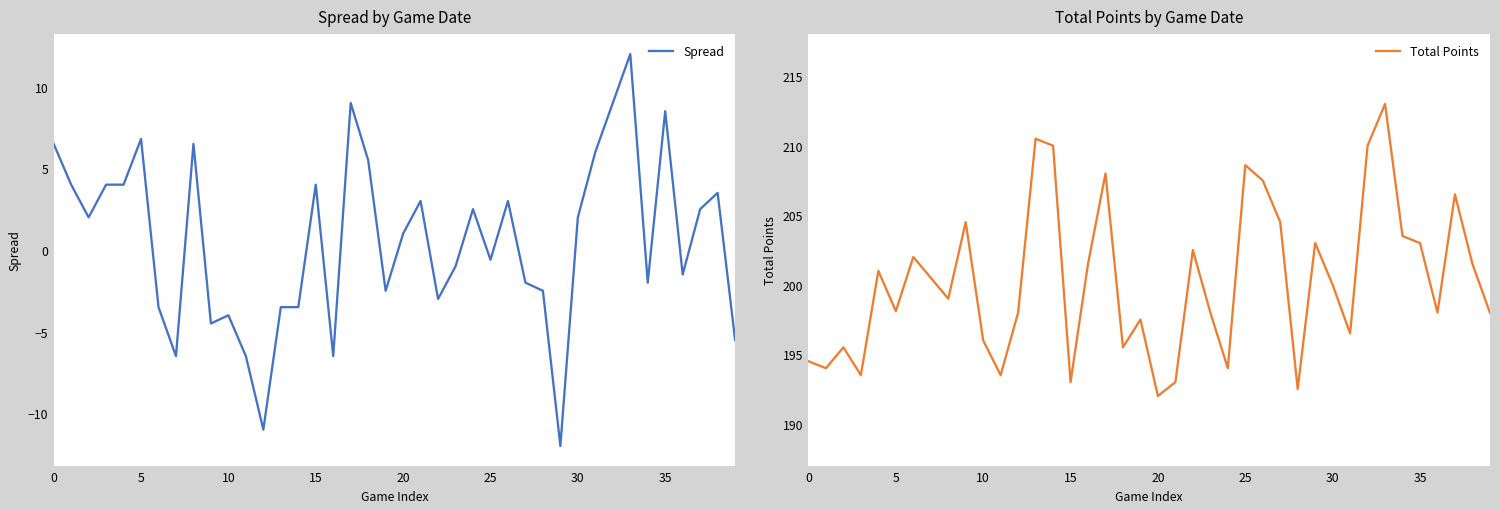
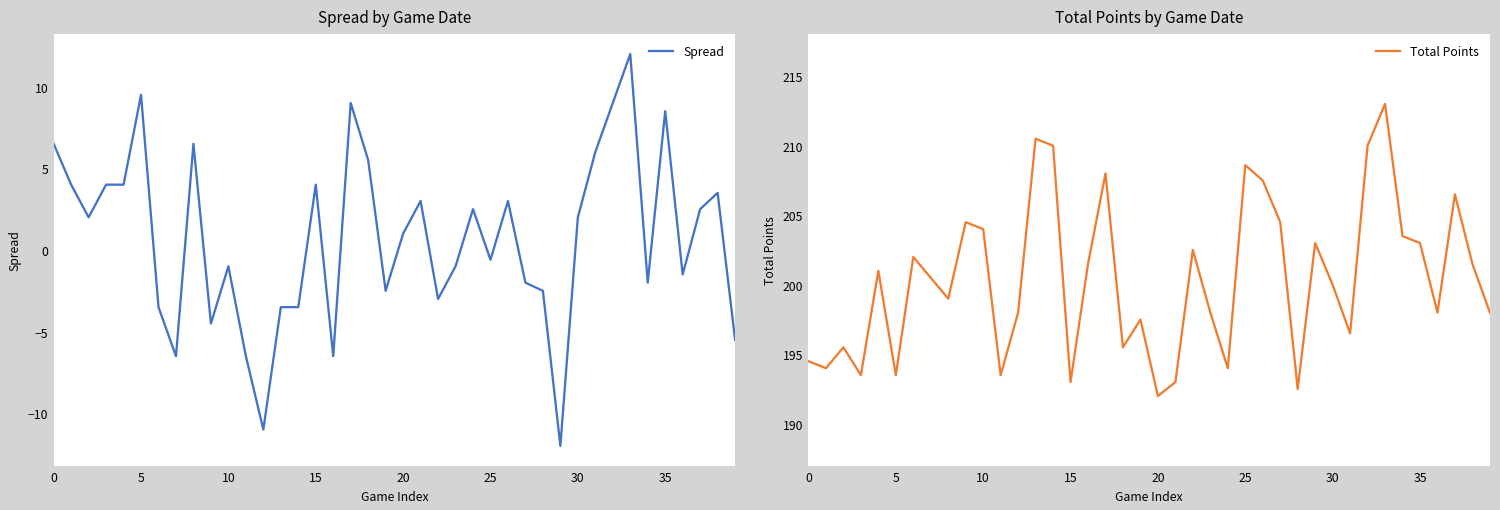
  {
    "Spread by Game Date": {
      "0": 6.5,
-     "5": 6.8,
-     "10": -4,
+     "5": 9.5,
+     "10": -1,
      "15": 4.0,
      "20": 1.0,
      "25": -0.6,
      "30": 2.0,
      "35": 8.5
    },
    "Total Points by Game Date": {
      "0": 194.5,
-     "5": 198.1,
-     "10": 196,
+     "5": 193.5,
+     "10": 204,
      "15": 193.0,
      "20": 192.0,
      "25": 208.6,
      "30": 200.0,
      "35": 203.0
    }
  }
